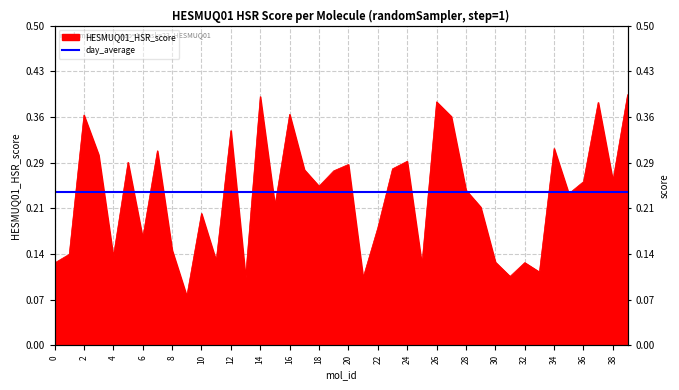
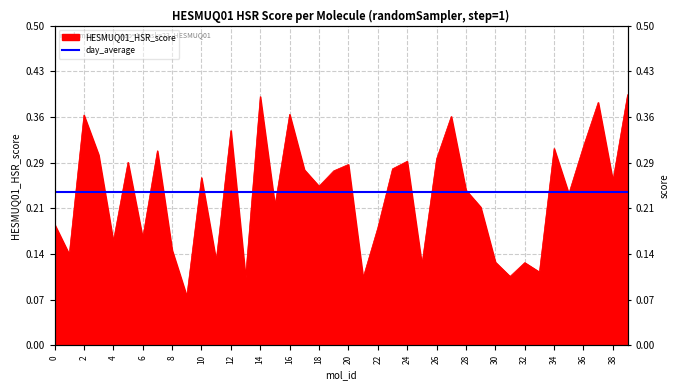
  {
    "HESMUQ01_HSR_score": {
-     "0": 0.13,
+     "0": 0.19,
      "2": 0.36,
-     "4": 0.14,
+     "4": 0.16,
      "6": 0.17,
      "8": 0.15,
-     "10": 0.21,
+     "10": 0.26,
      "12": 0.34,
      "14": 0.39,
      "16": 0.36,
      "18": 0.25,
      "20": 0.28,
      "22": 0.18,
      "24": 0.29,
-     "26": 0.38,
+     "26": 0.29,
      "30": 0.13,
      "32": 0.13,
      "34": 0.31,
-     "36": 0.26,
+     "36": 0.31,
      "38": 0.26
    },
    "day_average": {
      "0": 0.24,
      "2": 0.24,
      "4": 0.24,
      "6": 0.24,
      "8": 0.24,
      "10": 0.24,
      "12": 0.24,
      "14": 0.24,
      "16": 0.24,
      "18": 0.24,
      "20": 0.24,
      "22": 0.24,
      "24": 0.24,
      "26": 0.24,
      "30": 0.24,
      "32": 0.24,
      "34": 0.24,
      "36": 0.24,
      "38": 0.24
    }
  }
